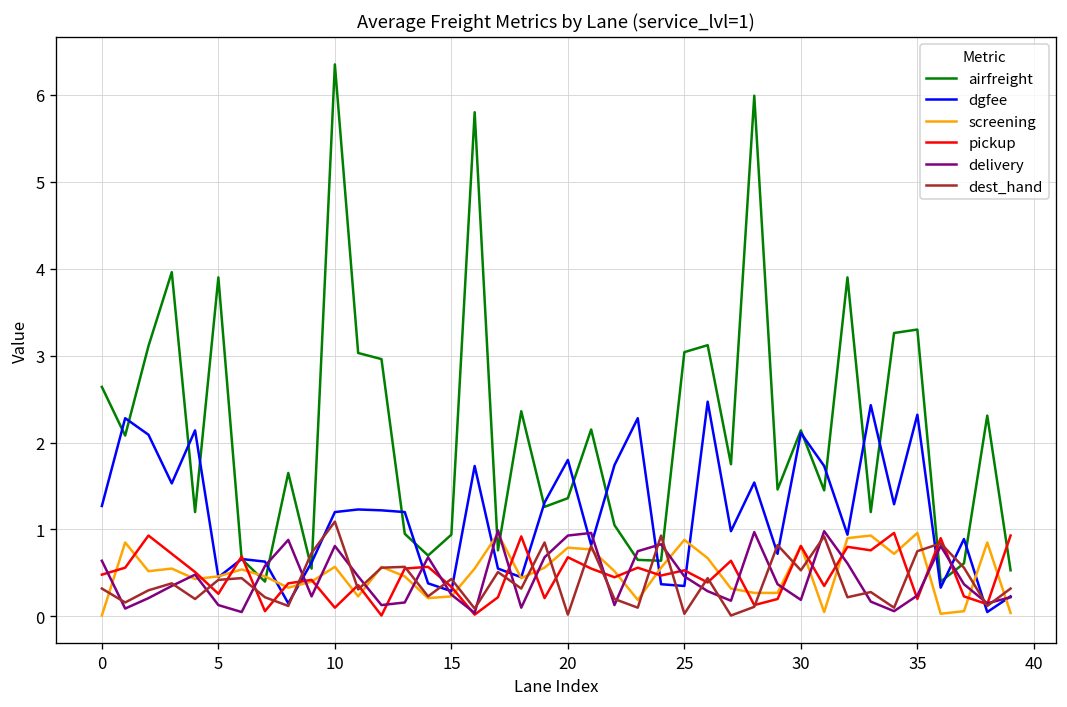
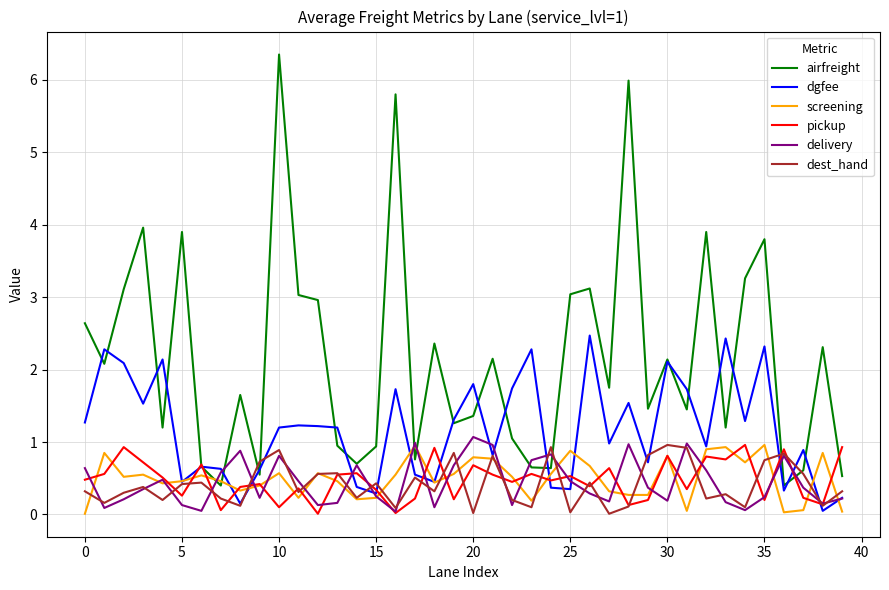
  {
    "airfreight": {
      "0": 2.6,
      "5": 3.9,
      "10": 6.4,
      "15": 0.9,
      "20": 1.4,
      "25": 3.0,
-     "35": 3.3
+     "35": 3.8
    },
    "dgfee": {
      "0": 1.3,
      "10": 1.2,
      "15": 0.3,
      "20": 1.8,
      "25": 0.4,
      "35": 2.3
    },
    "screening": {
      "0": 0.0,
      "10": 0.6,
      "20": 0.8,
      "25": 0.9,
      "35": 1.0
    },
    "pickup": {
      "0": 0.5,
      "5": 0.3,
      "10": 0.1,
      "15": 0.3,
      "20": 0.7,
      "25": 0.5,
      "35": 0.2
    },
    "delivery": {
      "0": 0.6,
      "5": 0.1,
      "10": 0.8,
-     "20": 0.9,
+     "20": 1.1,
      "25": 0.5,
      "30": 0.2,
      "35": 0.2
    },
    "dest_hand": {
      "0": 0.3,
-     "10": 1.1,
+     "10": 0.9,
      "15": 0.4,
      "20": 0.0,
      "25": 0.0,
-     "30": 0.5,
+     "30": 1.0,
      "35": 0.8
    }
  }
